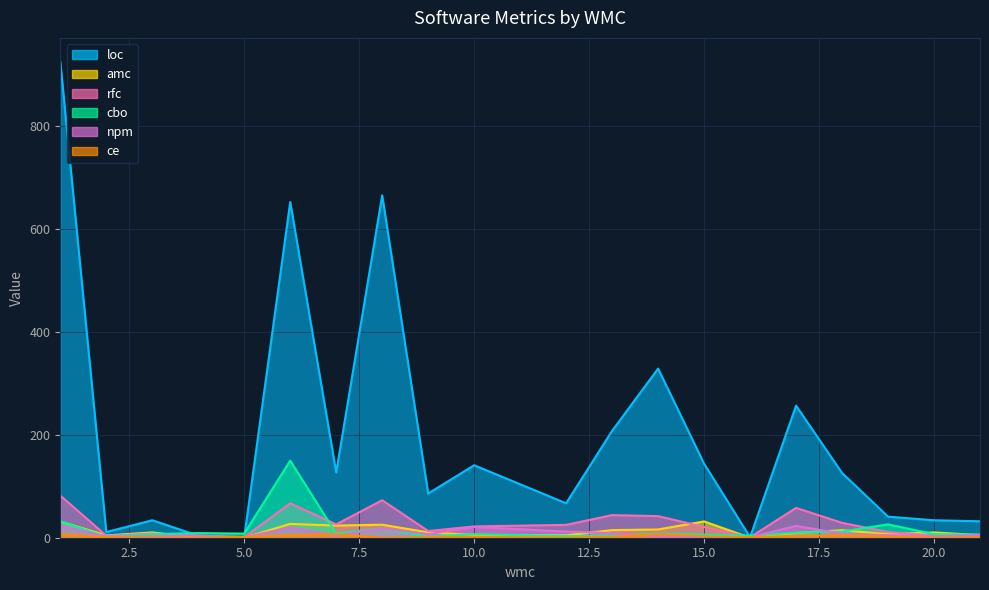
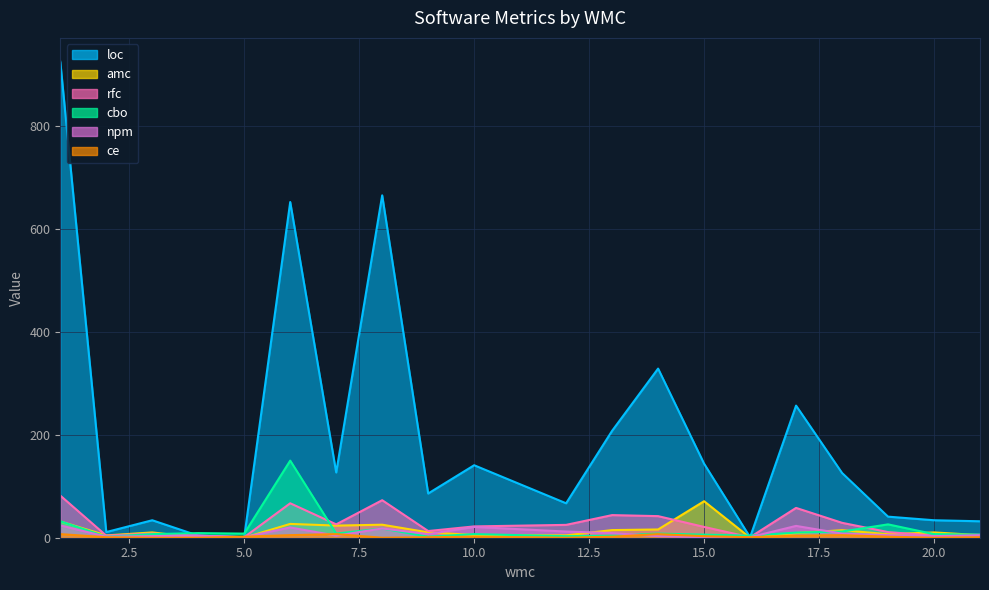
  {
    "loc": {
      "10.0": 140,
      "15.0": 140,
      "20.0": 30
    },
    "amc": {
-     "15.0": 30
+     "15.0": 70
    },
    "cbo": {
      "5.0": 10
    }
  }
